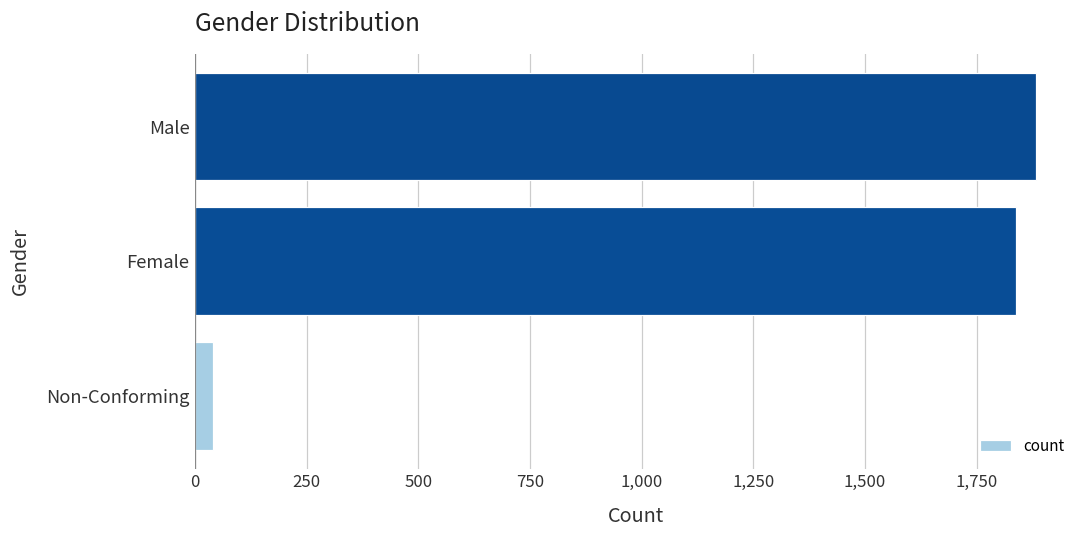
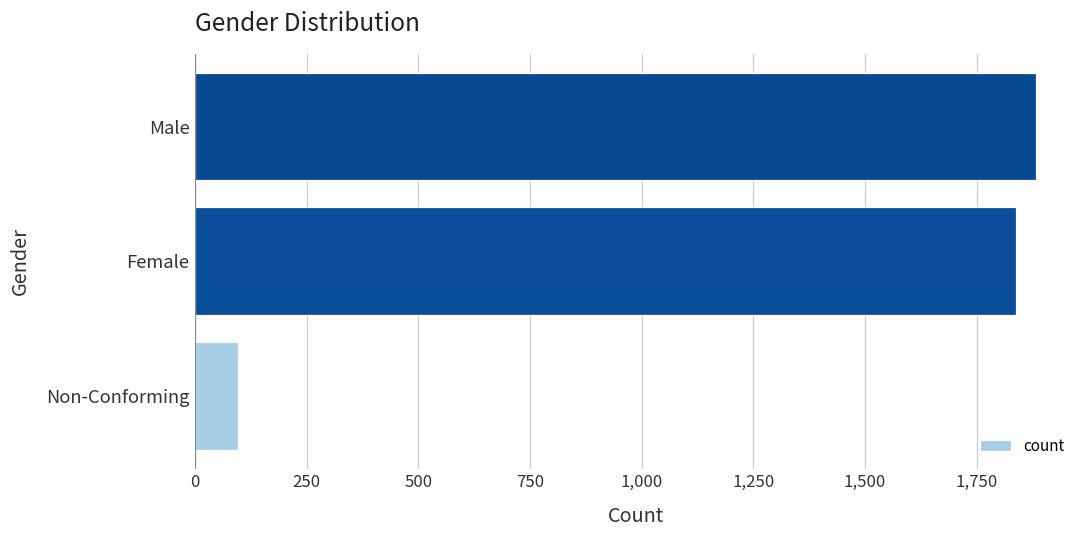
  {
    "Male": "1,880",
    "Female": "1,840",
-   "Non-Conforming": "40"
+   "Non-Conforming": "100"
  }
